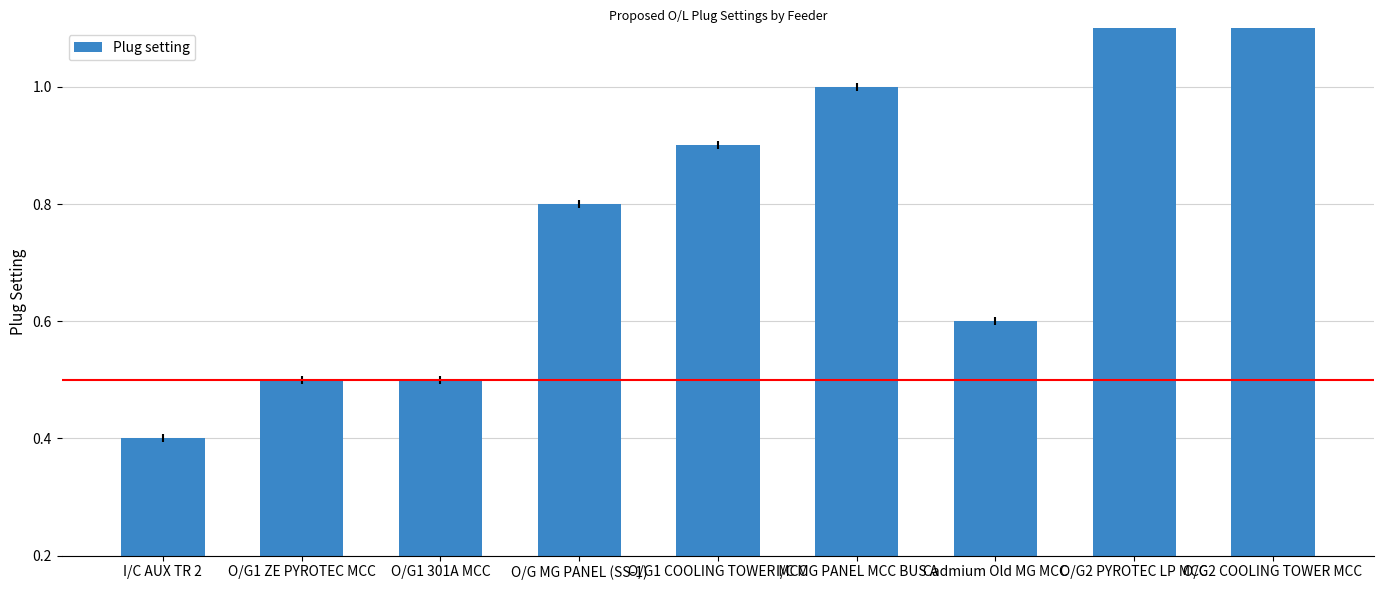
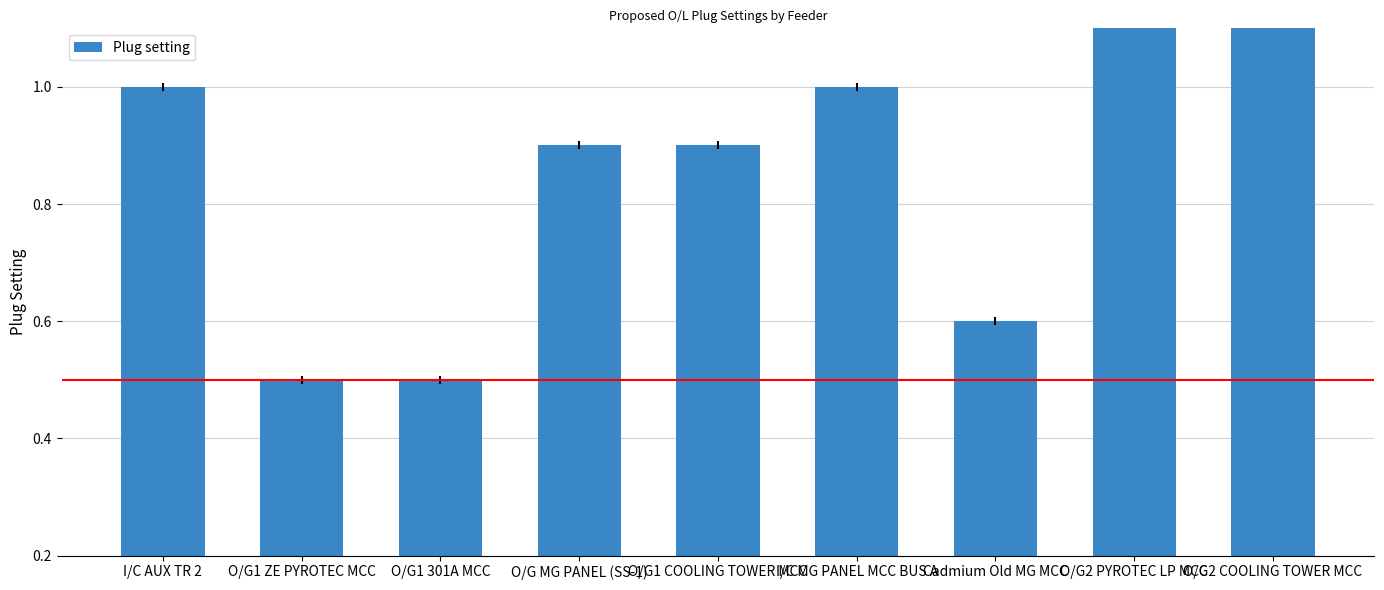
  {
    "Plug setting": {
-     "I/C AUX TR 2": 0.4,
+     "I/C AUX TR 2": 1.0,
      "O/G1 ZE PYROTEC MCC": 0.5,
      "O/G1 301A MCC": 0.5,
-     "O/G MG PANEL (SS-1)": 0.8,
+     "O/G MG PANEL (SS-1)": 0.9,
      "Cadmium Old MG MCC": 0.6
    }
  }
